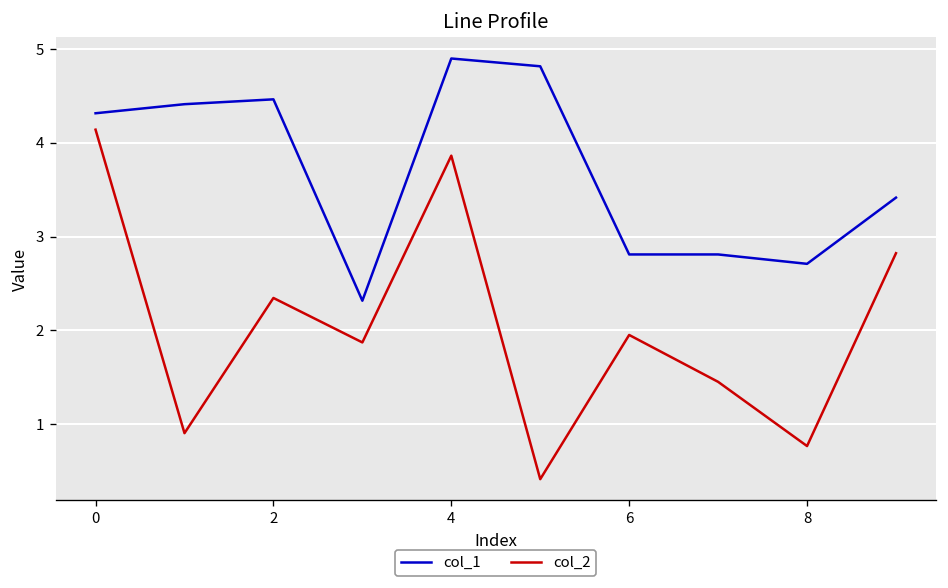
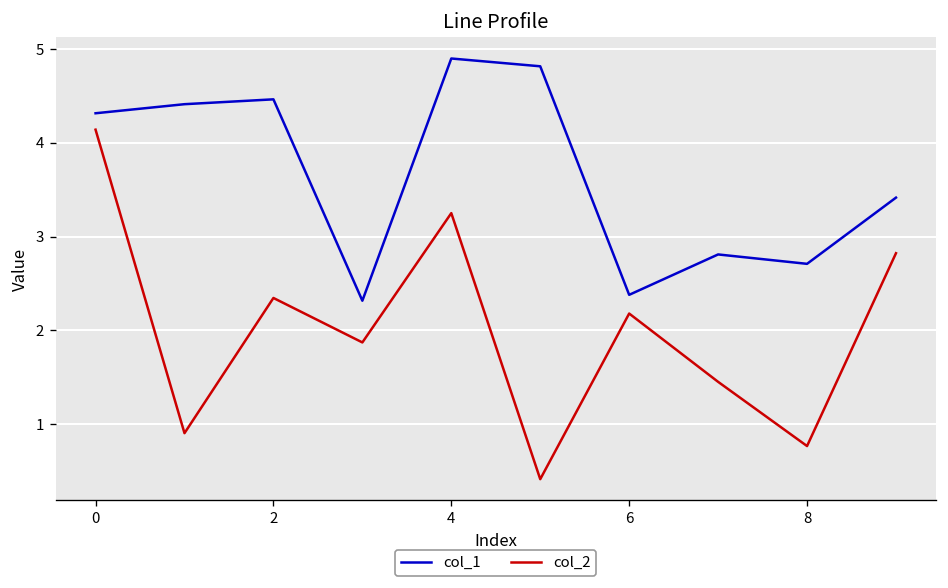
  {
    "col_1": {
      "0": 4.3,
      "2": 4.5,
      "4": 4.9,
-     "6": 2.8,
+     "6": 2.4,
      "8": 2.7
    },
    "col_2": {
      "0": 4.1,
      "2": 2.3,
-     "4": 3.9,
-     "6": 2.0,
+     "4": 3.3,
+     "6": 2.2,
      "8": 0.8
    }
  }
